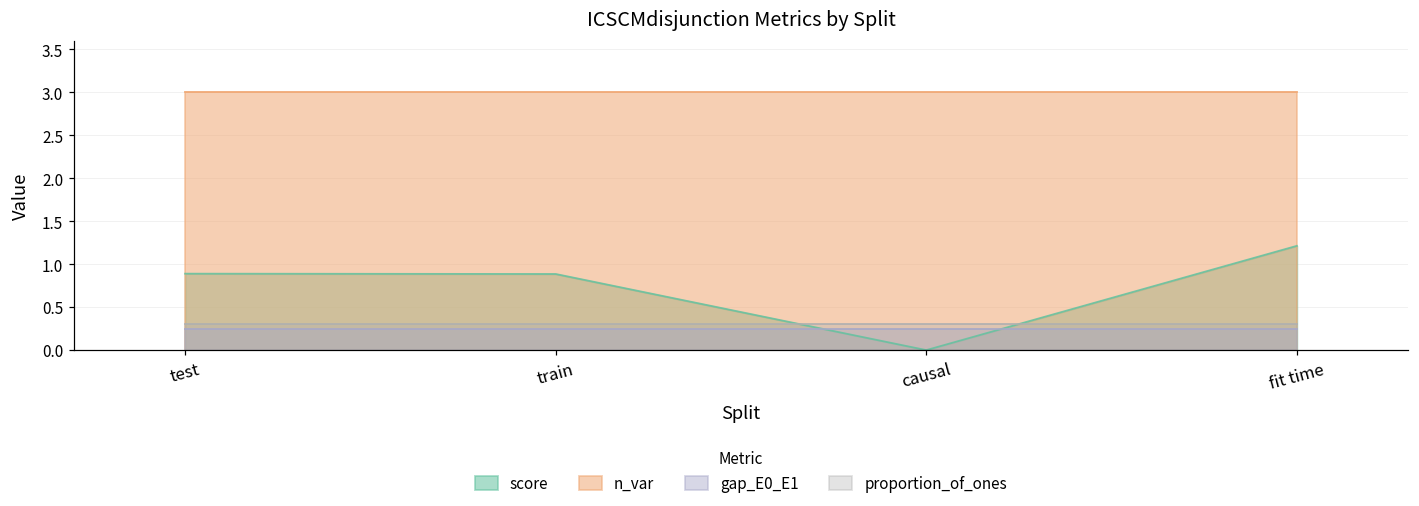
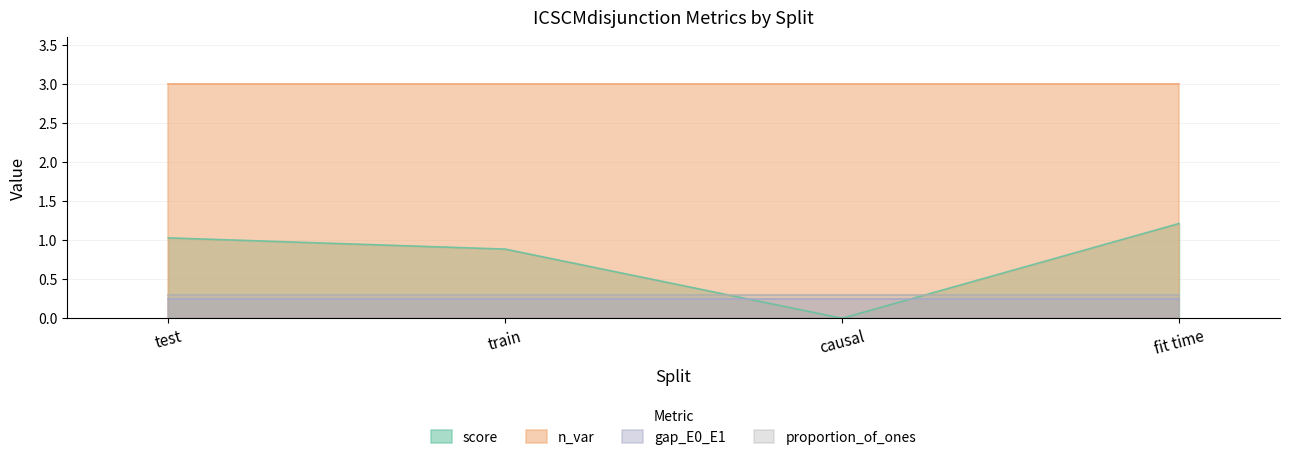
  {
    "score": {
-     "test": 0.9,
+     "test": 1.0,
      "train": 0.9,
      "causal": 0.0,
      "fit time": 1.2
    },
    "n_var": {
      "test": 3.0,
      "train": 3.0,
      "causal": 3.0,
      "fit time": 3.0
    }
  }
